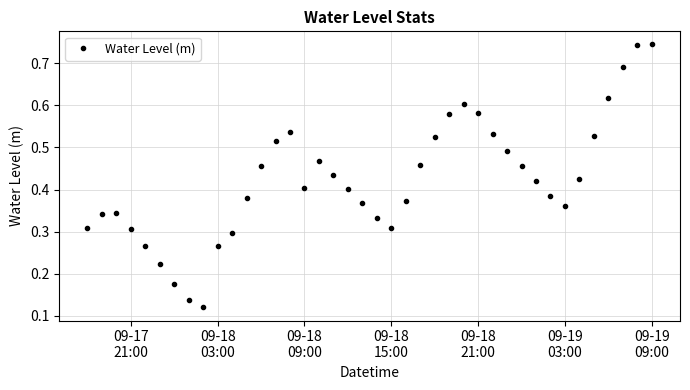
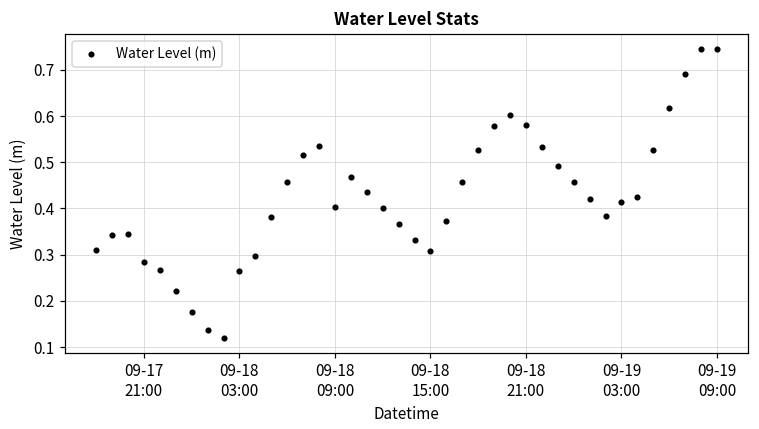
  {
-   "09-17 21:00": 0.31,
+   "09-17 21:00": 0.28,
    "09-18 03:00": 0.26,
    "09-18 09:00": 0.40,
    "09-18 15:00": 0.31,
    "09-18 21:00": 0.58,
-   "09-19 03:00": 0.36,
+   "09-19 03:00": 0.41,
    "09-19 09:00": 0.75
  }
